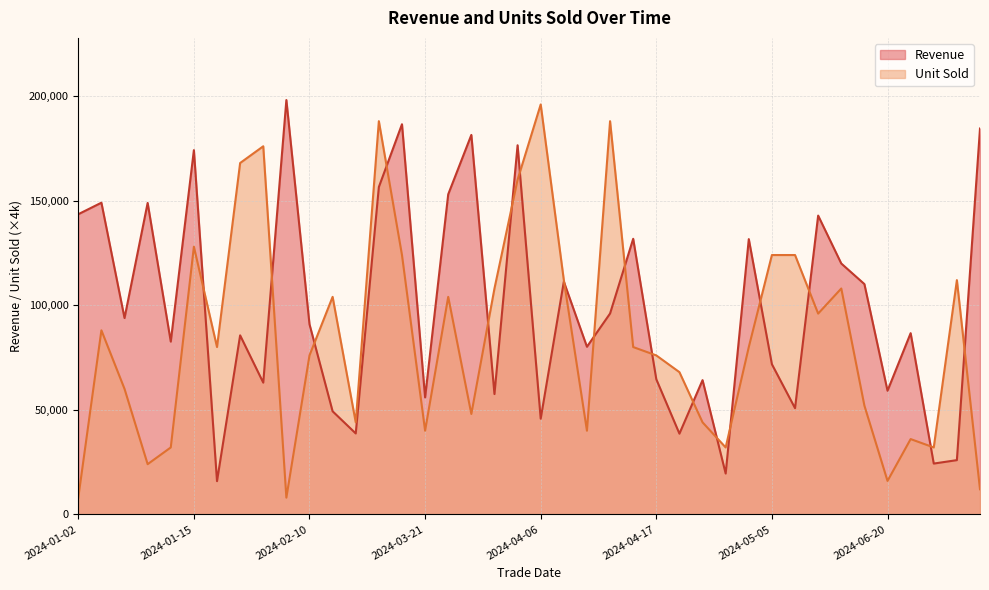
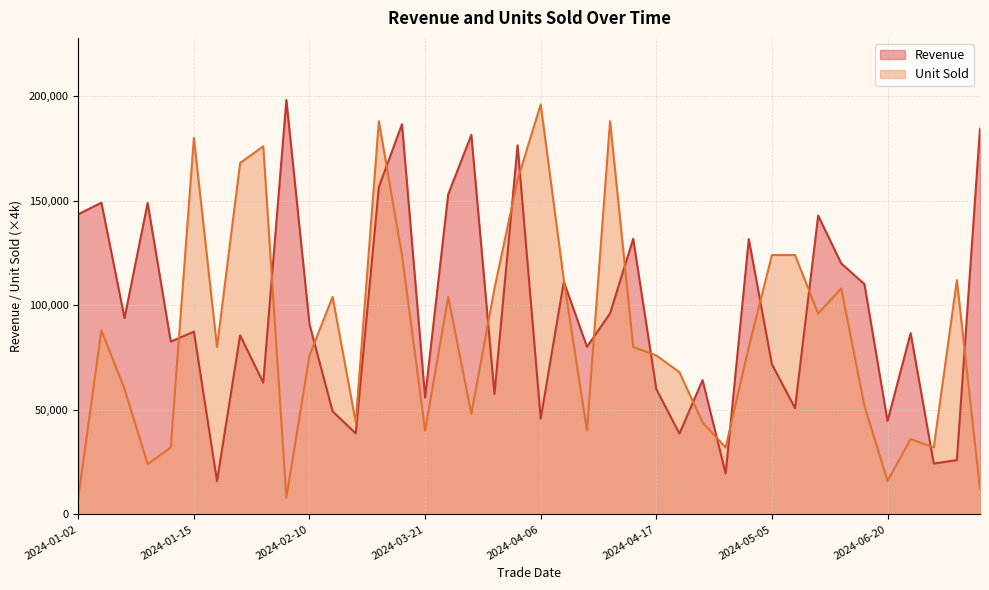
  {
    "Revenue": {
      "2024-01-02": "144,000",
-     "2024-01-15": "174,000",
+     "2024-01-15": "87,000",
      "2024-03-21": "56,000",
      "2024-04-06": "46,000",
-     "2024-04-17": "65,000",
-     "2024-06-20": "59,000"
+     "2024-04-17": "60,000",
+     "2024-06-20": "45,000"
    },
    "Unit Sold": {
      "2024-01-02": "8,000",
-     "2024-01-15": "128,000",
+     "2024-01-15": "180,000",
      "2024-03-21": "40,000",
      "2024-04-06": "196,000",
      "2024-04-17": "76,000",
      "2024-06-20": "16,000"
    }
  }
